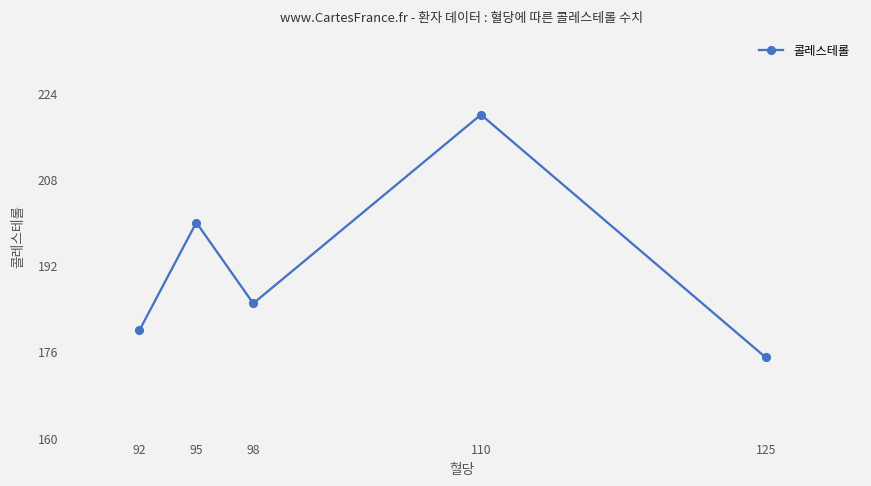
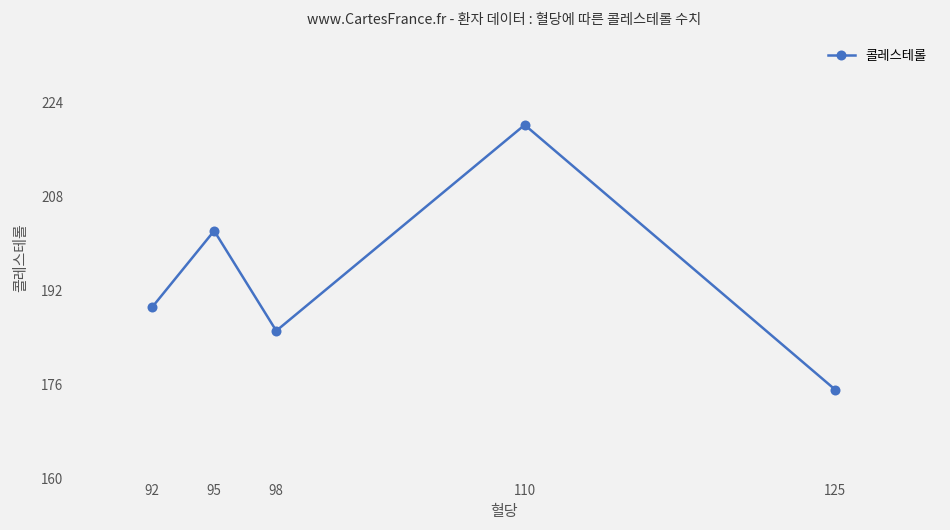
  {
-   "92": 180,
-   "95": 200,
+   "92": 189,
+   "95": 202,
    "98": 185,
    "110": 220,
    "125": 175
  }
